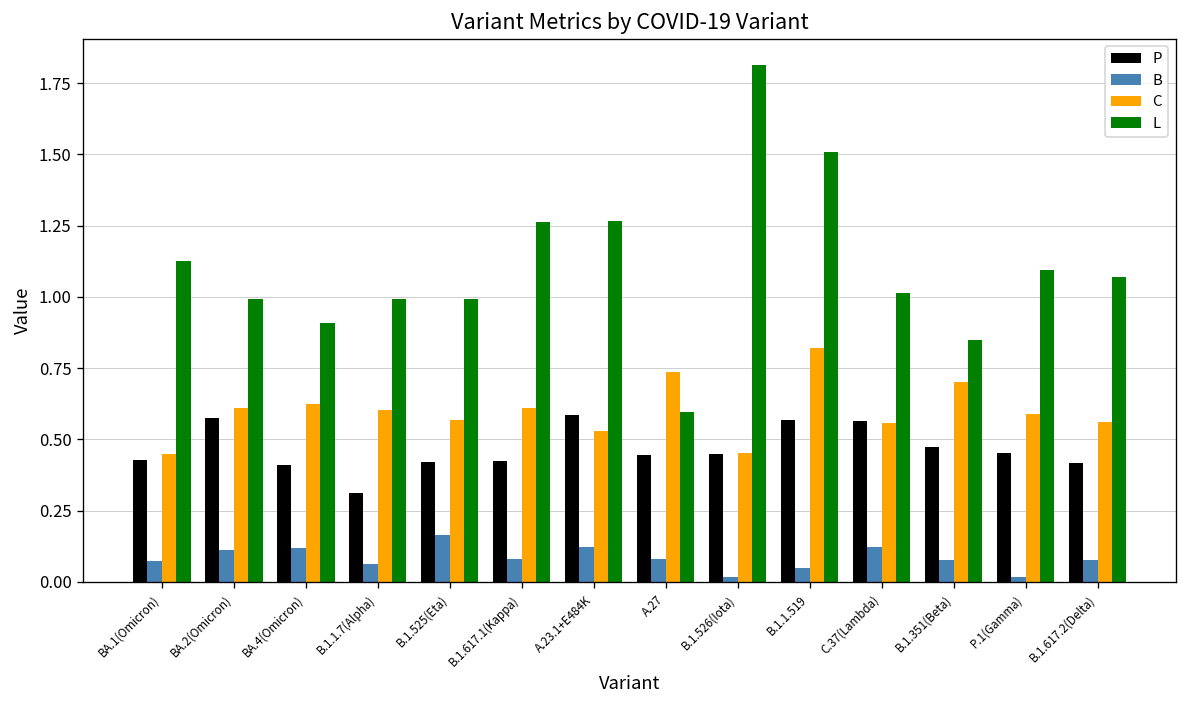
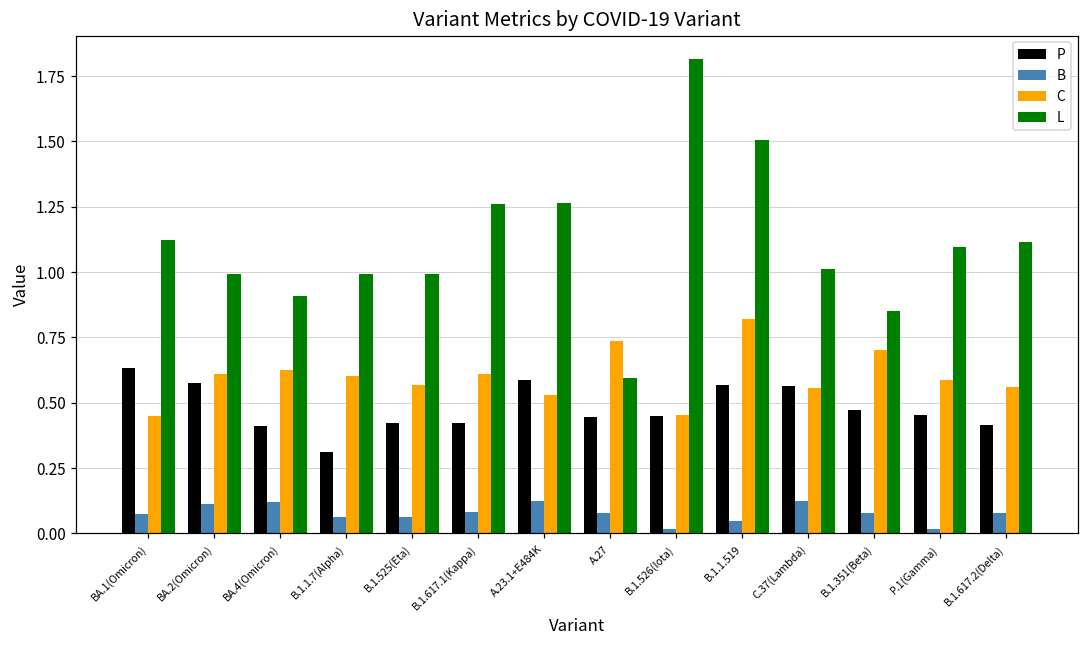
  {
    "P": {
-     "BA.1(Omicron)": 0.43,
+     "BA.1(Omicron)": 0.63,
      "BA.2(Omicron)": 0.57,
      "BA.4(Omicron)": 0.41,
      "B.1.1.7(Alpha)": 0.31,
      "B.1.525(Eta)": 0.42,
      "B.1.617.1(Kappa)": 0.42,
      "A.23.1+E484K": 0.59,
      "A.27": 0.44,
      "B.1.526(Iota)": 0.45,
      "B.1.1.519": 0.57,
      "C.37(Lambda)": 0.56,
      "B.1.351(Beta)": 0.47,
      "P.1(Gamma)": 0.45,
      "B.1.617.2(Delta)": 0.42
    },
    "B": {
      "BA.1(Omicron)": 0.07,
      "BA.2(Omicron)": 0.11,
      "BA.4(Omicron)": 0.12,
      "B.1.1.7(Alpha)": 0.06,
-     "B.1.525(Eta)": 0.17,
+     "B.1.525(Eta)": 0.06,
      "B.1.617.1(Kappa)": 0.08,
      "A.23.1+E484K": 0.12,
      "A.27": 0.08,
      "B.1.526(Iota)": 0.02,
      "B.1.1.519": 0.05,
      "C.37(Lambda)": 0.12,
      "B.1.351(Beta)": 0.08,
      "P.1(Gamma)": 0.02,
      "B.1.617.2(Delta)": 0.08
    },
    "C": {
      "BA.1(Omicron)": 0.45,
      "BA.2(Omicron)": 0.61,
      "BA.4(Omicron)": 0.62,
      "B.1.1.7(Alpha)": 0.60,
      "B.1.525(Eta)": 0.57,
      "B.1.617.1(Kappa)": 0.61,
      "A.23.1+E484K": 0.53,
      "A.27": 0.74,
      "B.1.526(Iota)": 0.45,
      "B.1.1.519": 0.82,
      "C.37(Lambda)": 0.56,
      "B.1.351(Beta)": 0.70,
      "P.1(Gamma)": 0.59,
      "B.1.617.2(Delta)": 0.56
    },
    "L": {
      "BA.1(Omicron)": 1.12,
      "BA.2(Omicron)": 0.99,
      "BA.4(Omicron)": 0.91,
      "B.1.1.7(Alpha)": 0.99,
      "B.1.525(Eta)": 0.99,
      "B.1.617.1(Kappa)": 1.26,
      "A.23.1+E484K": 1.26,
      "A.27": 0.59,
      "B.1.526(Iota)": 1.81,
      "B.1.1.519": 1.51,
      "C.37(Lambda)": 1.01,
      "B.1.351(Beta)": 0.85,
      "P.1(Gamma)": 1.09,
-     "B.1.617.2(Delta)": 1.07
+     "B.1.617.2(Delta)": 1.12
    }
  }
